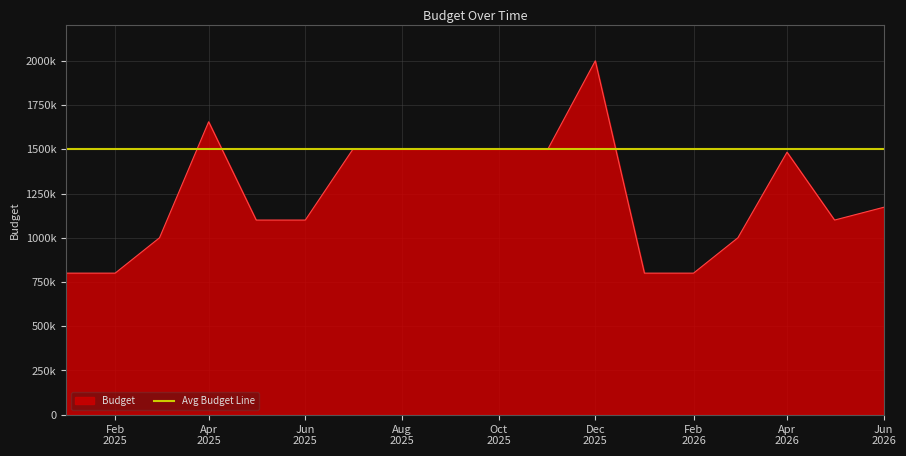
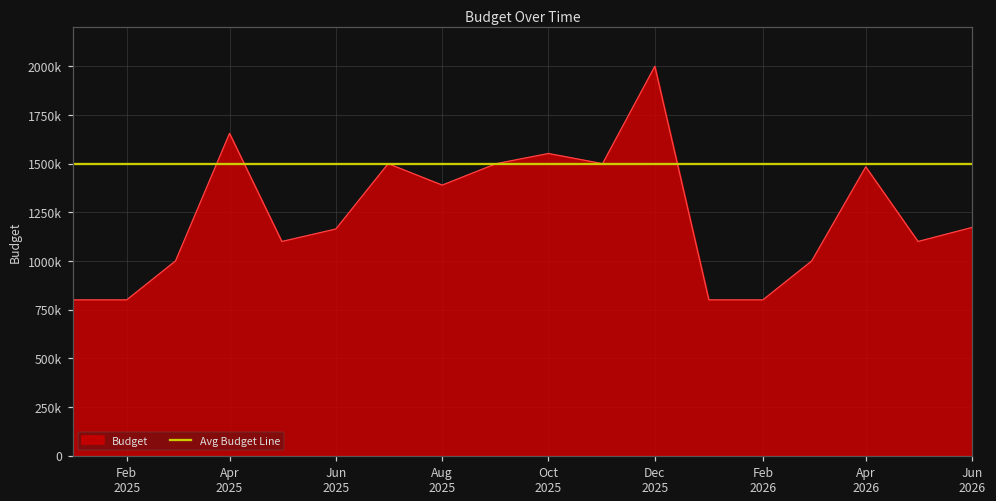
  {
    "Feb 2025": 800000,
    "Apr 2025": 1660000,
-   "Jun 2025": 1100000,
-   "Aug 2025": 1500000,
-   "Oct 2025": 1500000,
+   "Jun 2025": 1160000,
+   "Aug 2025": 1390000,
+   "Oct 2025": 1550000,
    "Dec 2025": 2000000,
    "Feb 2026": 800000,
    "Apr 2026": 1480000,
    "Jun 2026": 1170000
  }
